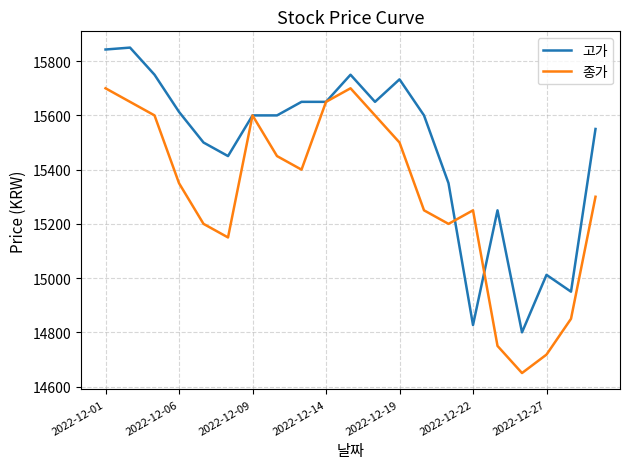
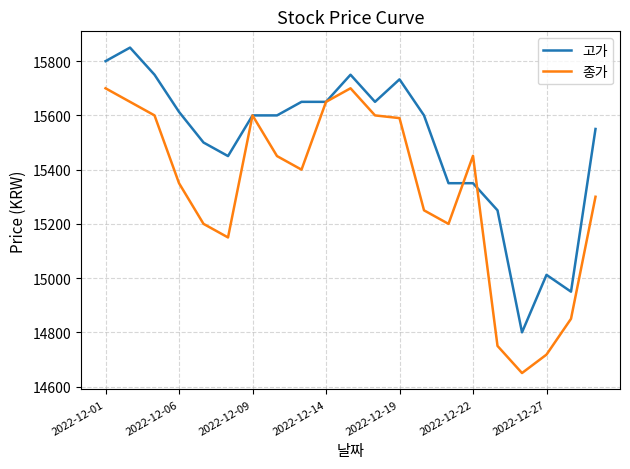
  {
    "고가": {
-     "2022-12-01": 15840,
+     "2022-12-01": 15800,
      "2022-12-06": 15610,
      "2022-12-19": 15730,
-     "2022-12-22": 14830,
+     "2022-12-22": 15350,
      "2022-12-27": 15010
    },
    "종가": {
      "2022-12-01": 15700,
      "2022-12-06": 15350,
-     "2022-12-19": 15500,
-     "2022-12-22": 15250,
+     "2022-12-19": 15590,
+     "2022-12-22": 15450,
      "2022-12-27": 14720
    }
  }
